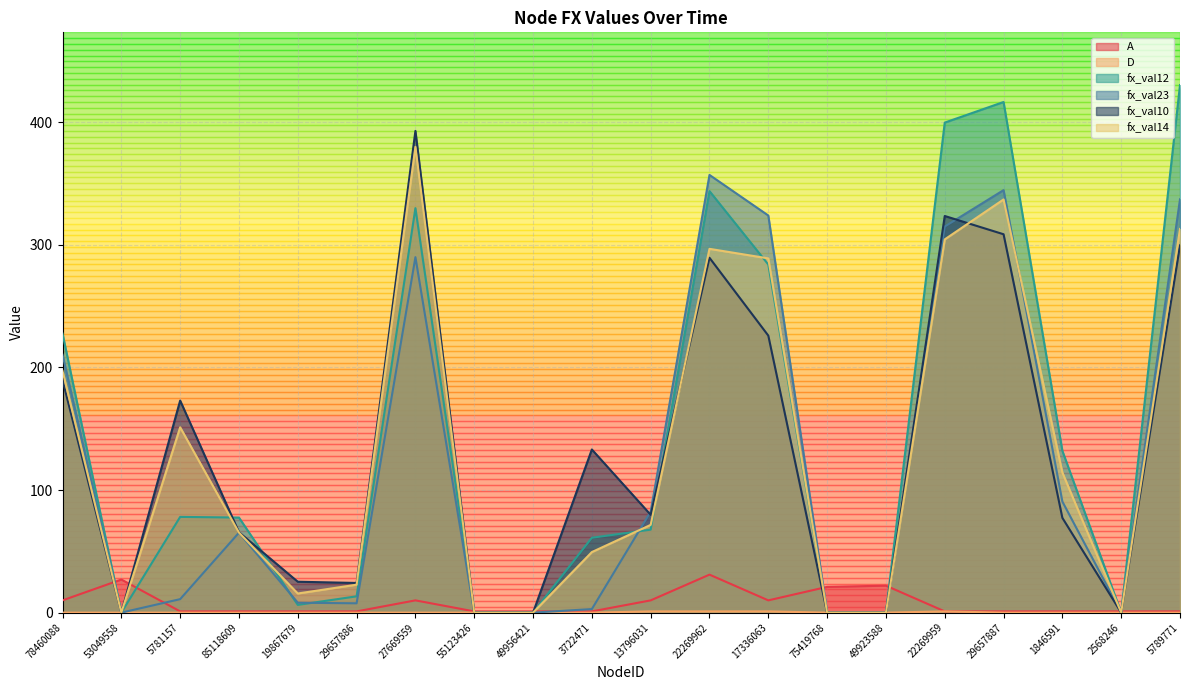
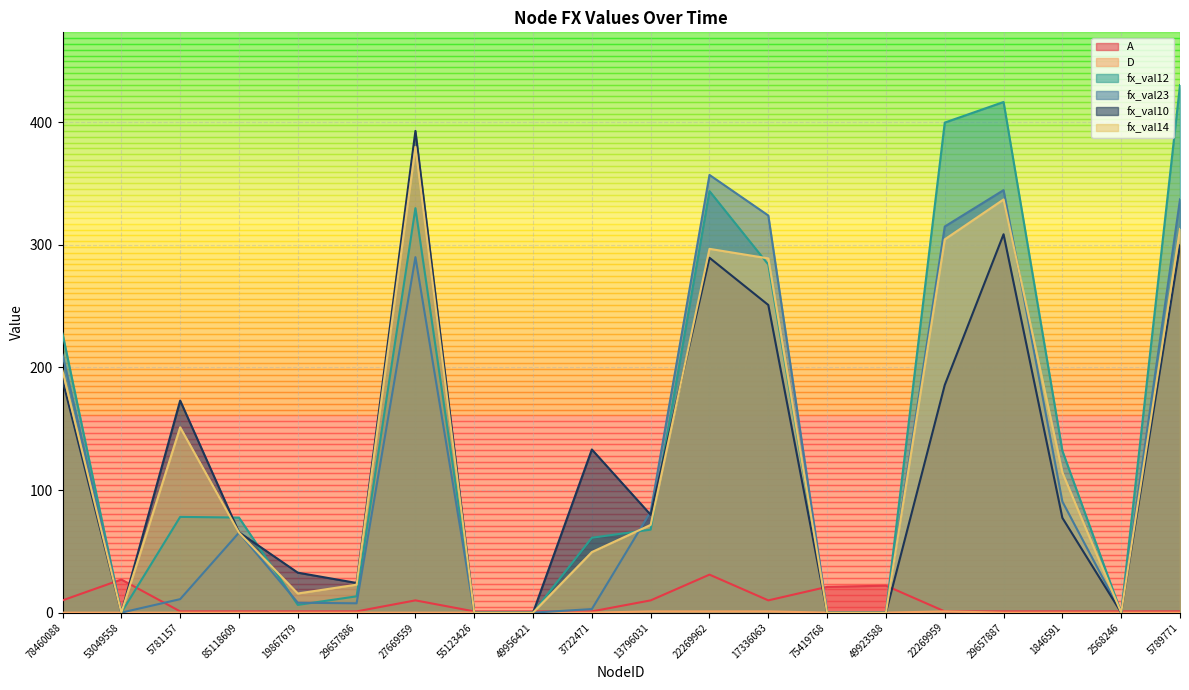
  {
    "A": {
      "78460088": 10,
      "53049558": 27,
      "27669559": 10,
      "13796031": 10,
      "22269962": 31,
      "17336063": 10,
      "75419768": 21,
      "49923588": 22
    },
    "fx_val10": {
      "78460088": 190,
      "5781157": 173,
-     "19867679": 25,
+     "19867679": 33,
      "27669559": 393,
      "3722471": 133,
      "13796031": 80,
      "22269962": 290,
-     "17336063": 226,
-     "22269959": 324,
+     "17336063": 251,
+     "22269959": 186,
      "29657887": 309,
      "1846591": 77,
      "5789771": 300
    }
  }
